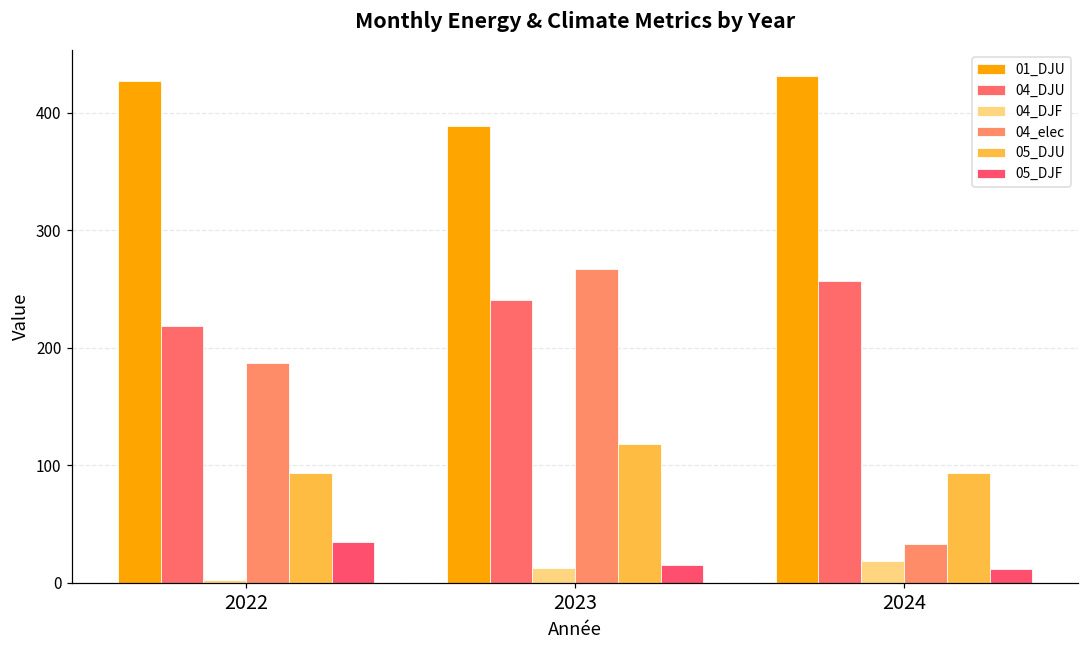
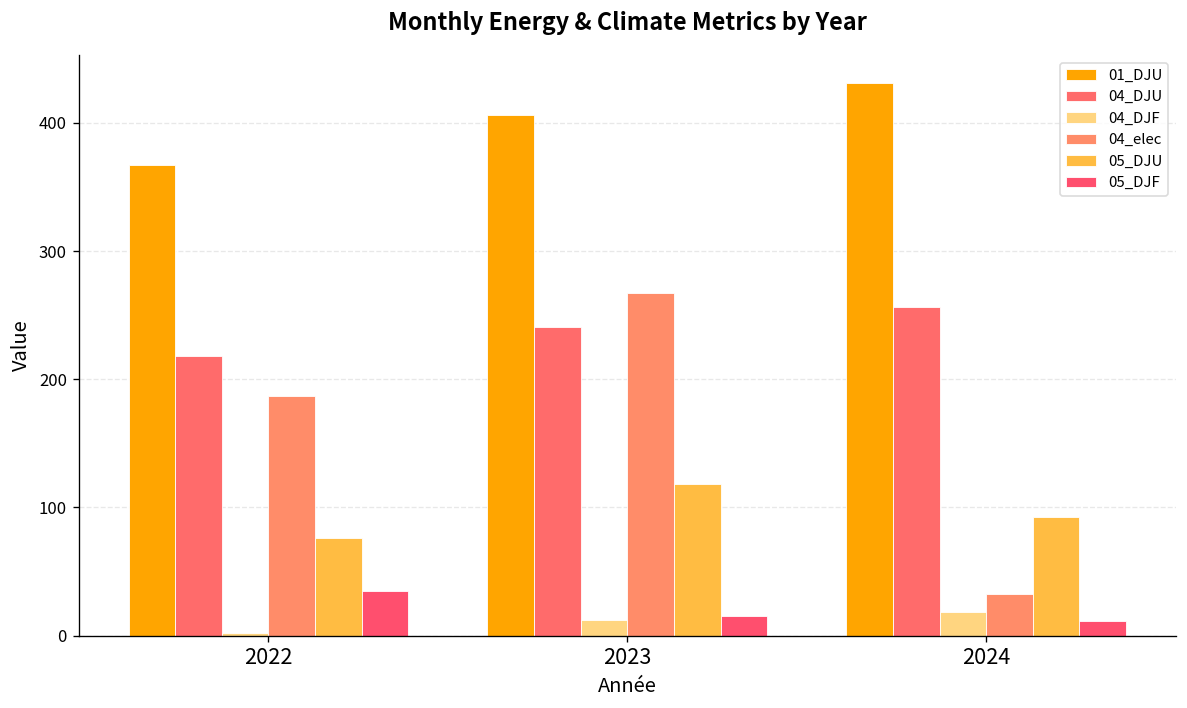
  {
    "01_DJU": {
-     "2022": 427,
-     "2023": 389,
+     "2022": 367,
+     "2023": 406,
      "2024": 431
    },
    "04_DJF": {
      "2022": 2,
      "2023": 12,
      "2024": 18
    },
    "05_DJU": {
-     "2022": 94,
+     "2022": 76,
      "2023": 118,
      "2024": 93
    }
  }
